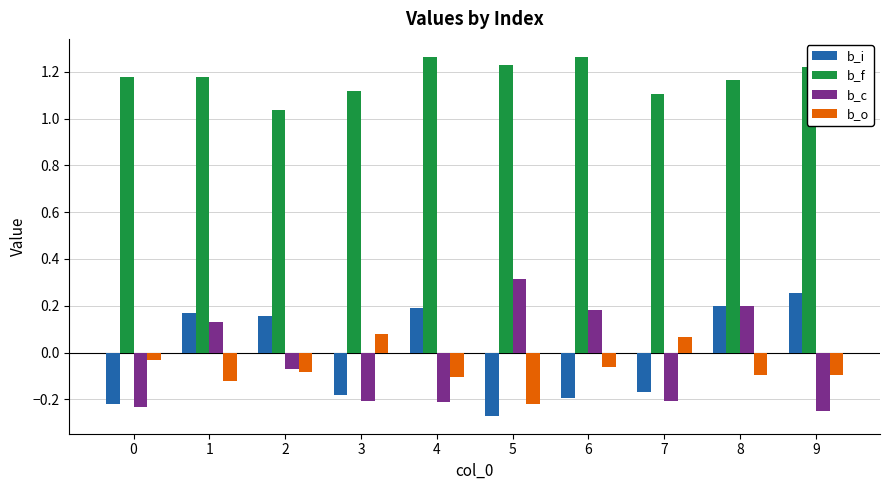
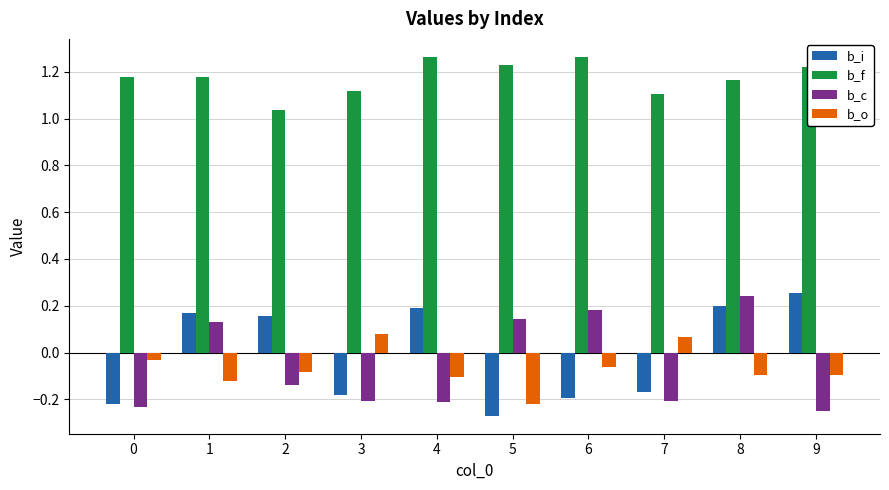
  {
    "b_i": {
      "0": -0.22,
      "1": 0.17,
      "2": 0.16,
      "3": -0.18,
      "4": 0.19,
      "5": -0.27,
      "6": -0.19,
      "7": -0.17,
      "8": 0.20,
      "9": 0.25
    },
    "b_f": {
      "0": 1.18,
      "1": 1.18,
      "2": 1.04,
      "3": 1.12,
      "4": 1.26,
      "5": 1.23,
      "6": 1.26,
      "7": 1.10,
      "8": 1.17
    },
    "b_c": {
      "0": -0.23,
      "1": 0.13,
-     "2": -0.07,
+     "2": -0.14,
      "3": -0.21,
      "4": -0.21,
-     "5": 0.31,
+     "5": 0.14,
      "6": 0.18,
      "7": -0.21,
-     "8": 0.20,
+     "8": 0.24,
      "9": -0.25
    },
    "b_o": {
      "0": -0.03,
      "1": -0.12,
      "2": -0.08,
      "3": 0.08,
      "4": -0.10,
      "5": -0.22,
      "6": -0.06,
      "7": 0.07,
      "8": -0.10,
      "9": -0.09
    }
  }
